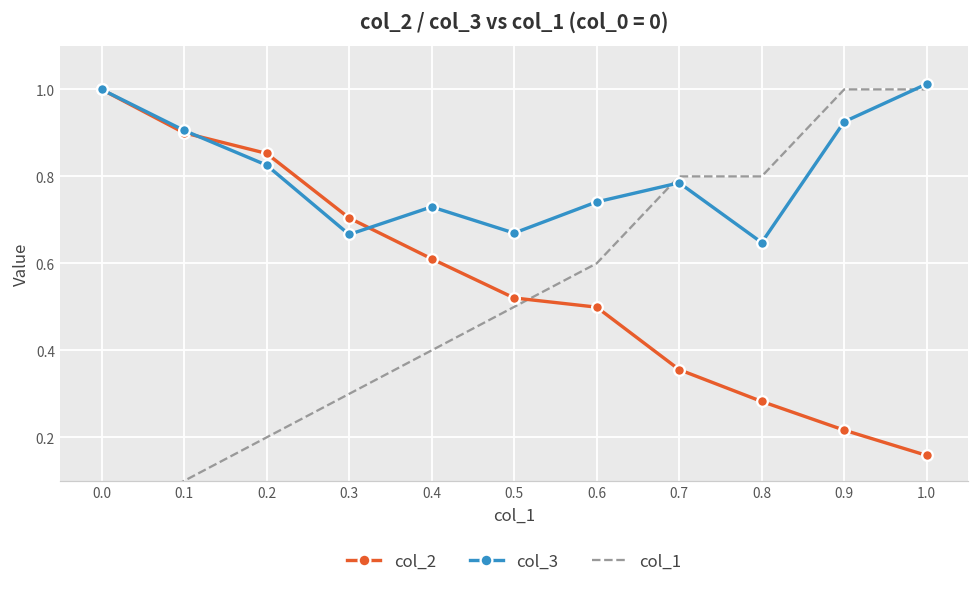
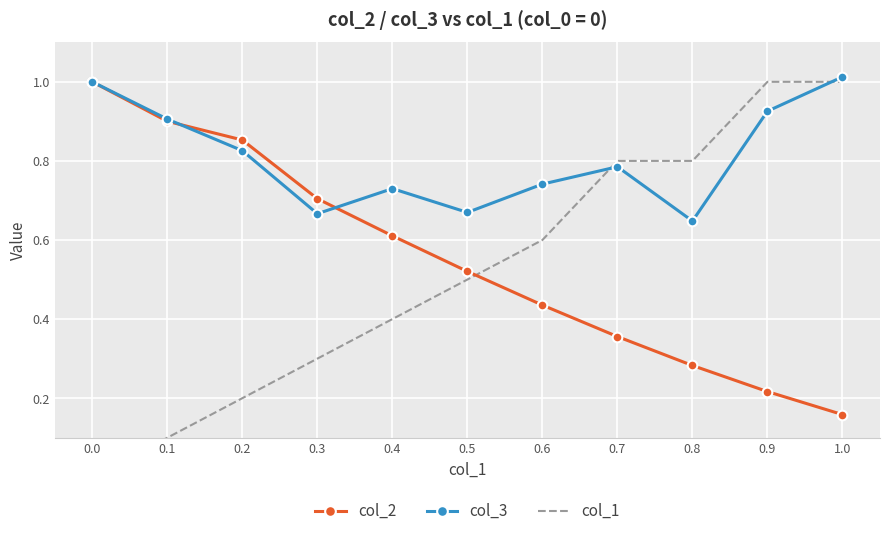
  {
    "col_2": {
      "0.2": 0.85,
      "0.3": 0.70,
      "0.4": 0.61,
      "0.5": 0.52,
-     "0.6": 0.50,
+     "0.6": 0.44,
      "0.7": 0.36,
      "0.8": 0.28,
      "0.9": 0.22,
      "1.0": 0.16
    },
    "col_3": {
      "0.2": 0.83,
      "0.3": 0.67,
      "0.4": 0.73,
      "0.5": 0.67,
      "0.6": 0.74,
      "0.7": 0.79,
      "0.8": 0.65,
      "0.9": 0.93,
      "1.0": 1.01
    },
    "col_1": {
      "0.1": 0.10,
      "0.2": 0.20,
      "0.3": 0.30,
      "0.4": 0.40,
      "0.5": 0.50,
      "0.6": 0.60,
      "0.7": 0.80,
      "0.8": 0.80,
      "0.9": 1.00,
      "1.0": 1.00
    }
  }
